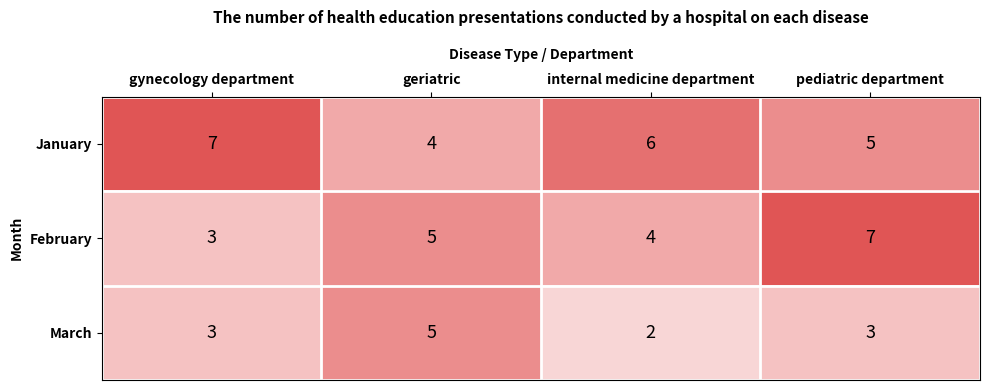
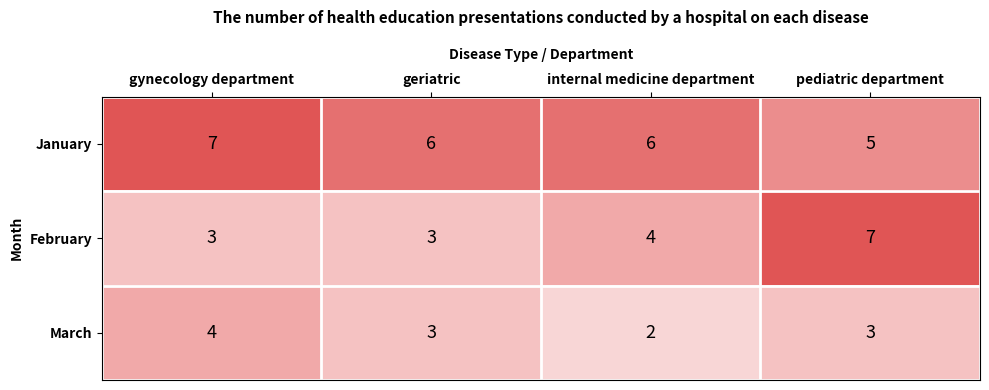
  {
    "January": {
      "gynecology department": 7,
-     "geriatric": 4,
+     "geriatric": 6,
      "internal medicine department": 6,
      "pediatric department": 5
    },
    "February": {
      "gynecology department": 3,
-     "geriatric": 5,
+     "geriatric": 3,
      "internal medicine department": 4,
      "pediatric department": 7
    },
    "March": {
-     "gynecology department": 3,
-     "geriatric": 5,
+     "gynecology department": 4,
+     "geriatric": 3,
      "internal medicine department": 2,
      "pediatric department": 3
    }
  }
